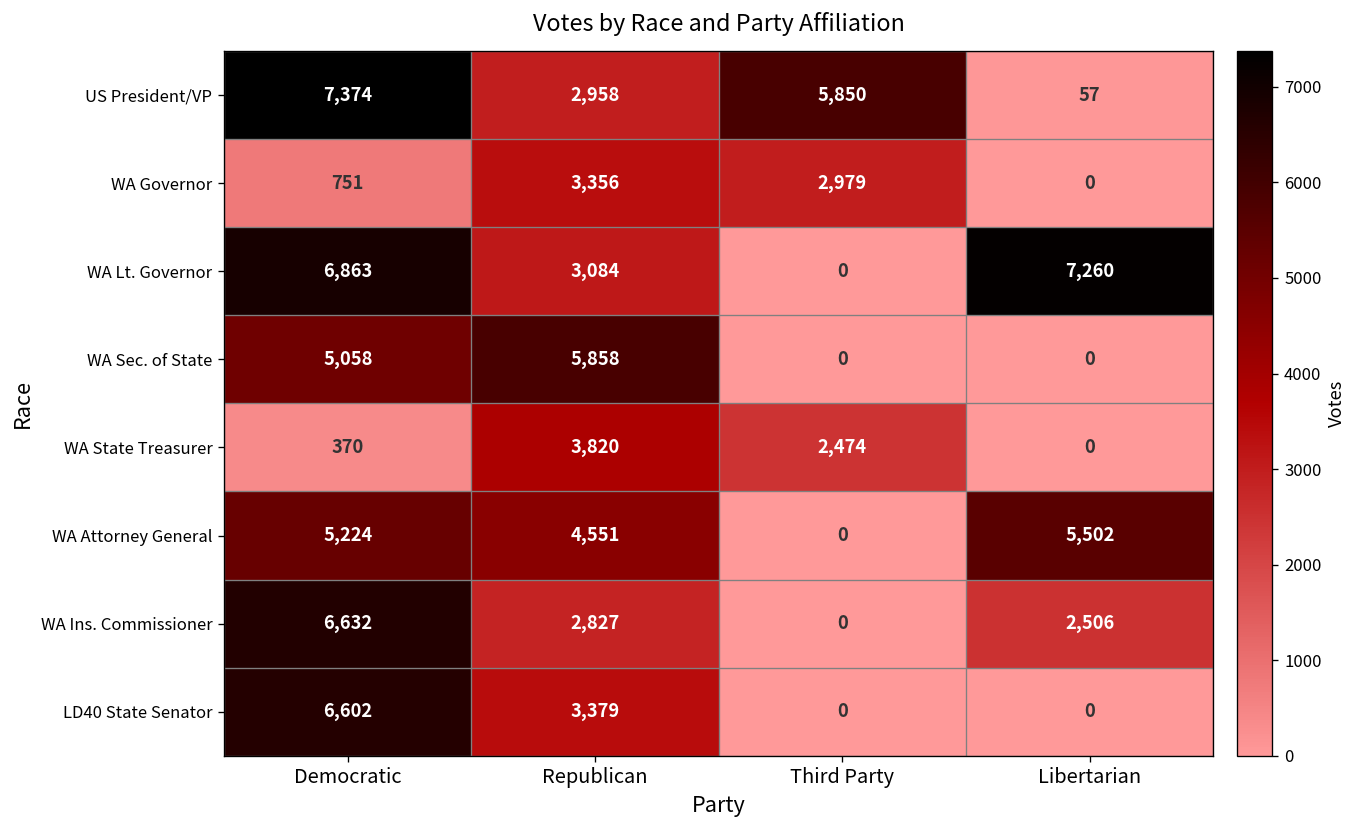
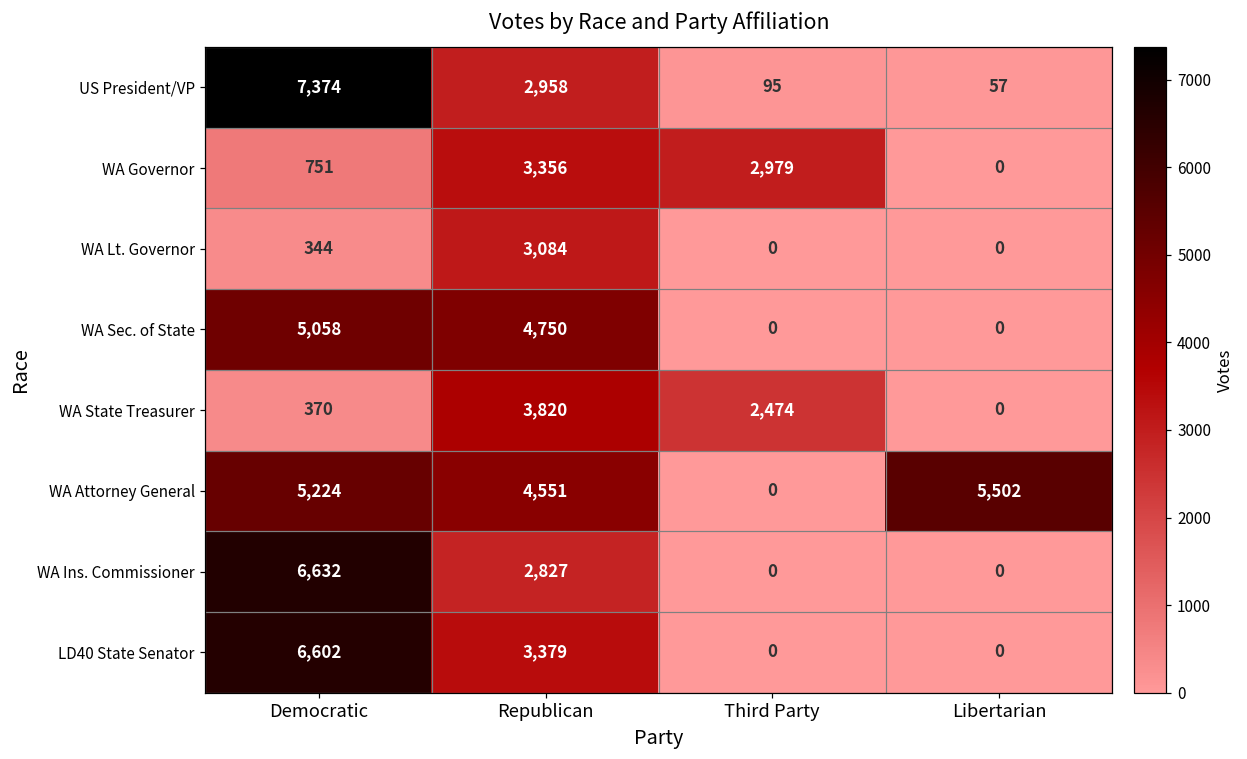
  {
    "US President/VP": {
      "Democratic": "7,374",
      "Republican": "2,958",
-     "Third Party": "5,850",
+     "Third Party": "95",
      "Libertarian": "57"
    },
    "WA Governor": {
      "Democratic": "751",
      "Republican": "3,356",
      "Third Party": "2,979",
      "Libertarian": "0"
    },
    "WA Lt. Governor": {
-     "Democratic": "6,863",
+     "Democratic": "344",
      "Republican": "3,084",
      "Third Party": "0",
-     "Libertarian": "7,260"
+     "Libertarian": "0"
    },
    "WA Sec. of State": {
      "Democratic": "5,058",
-     "Republican": "5,858",
+     "Republican": "4,750",
      "Third Party": "0",
      "Libertarian": "0"
    },
    "WA State Treasurer": {
      "Democratic": "370",
      "Republican": "3,820",
      "Third Party": "2,474",
      "Libertarian": "0"
    },
    "WA Attorney General": {
      "Democratic": "5,224",
      "Republican": "4,551",
      "Third Party": "0",
      "Libertarian": "5,502"
    },
    "WA Ins. Commissioner": {
      "Democratic": "6,632",
      "Republican": "2,827",
      "Third Party": "0",
-     "Libertarian": "2,506"
+     "Libertarian": "0"
    },
    "LD40 State Senator": {
      "Democratic": "6,602",
      "Republican": "3,379",
      "Third Party": "0",
      "Libertarian": "0"
    }
  }
